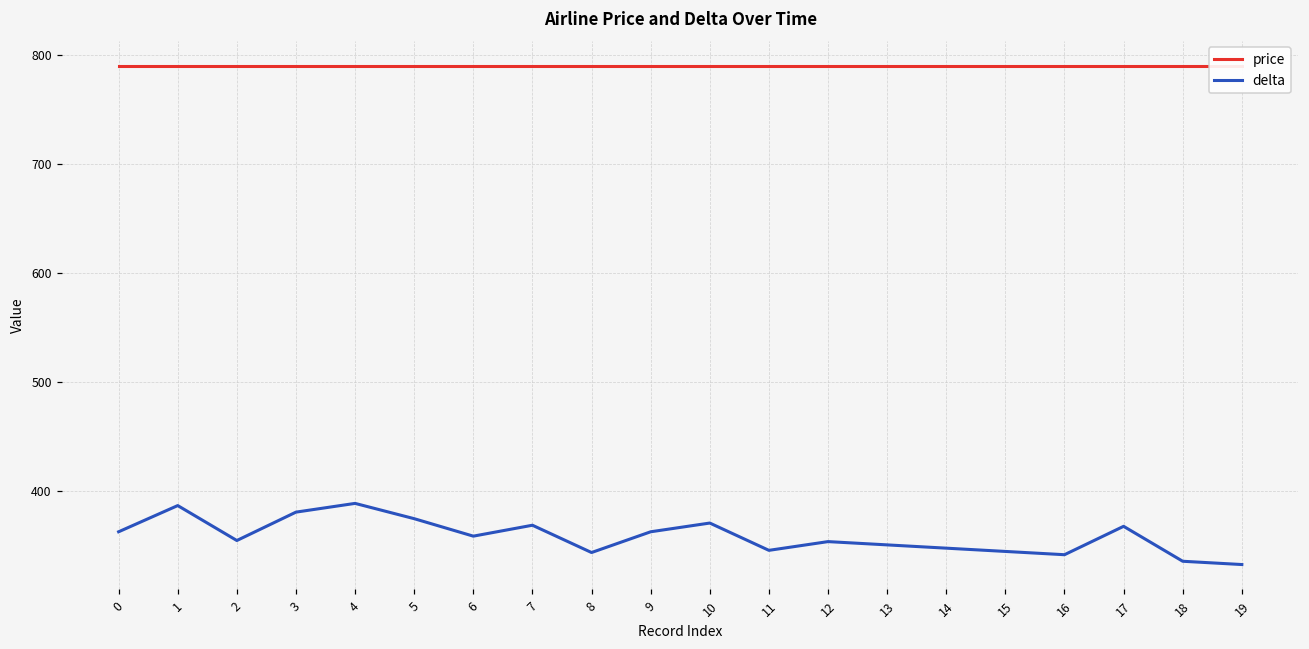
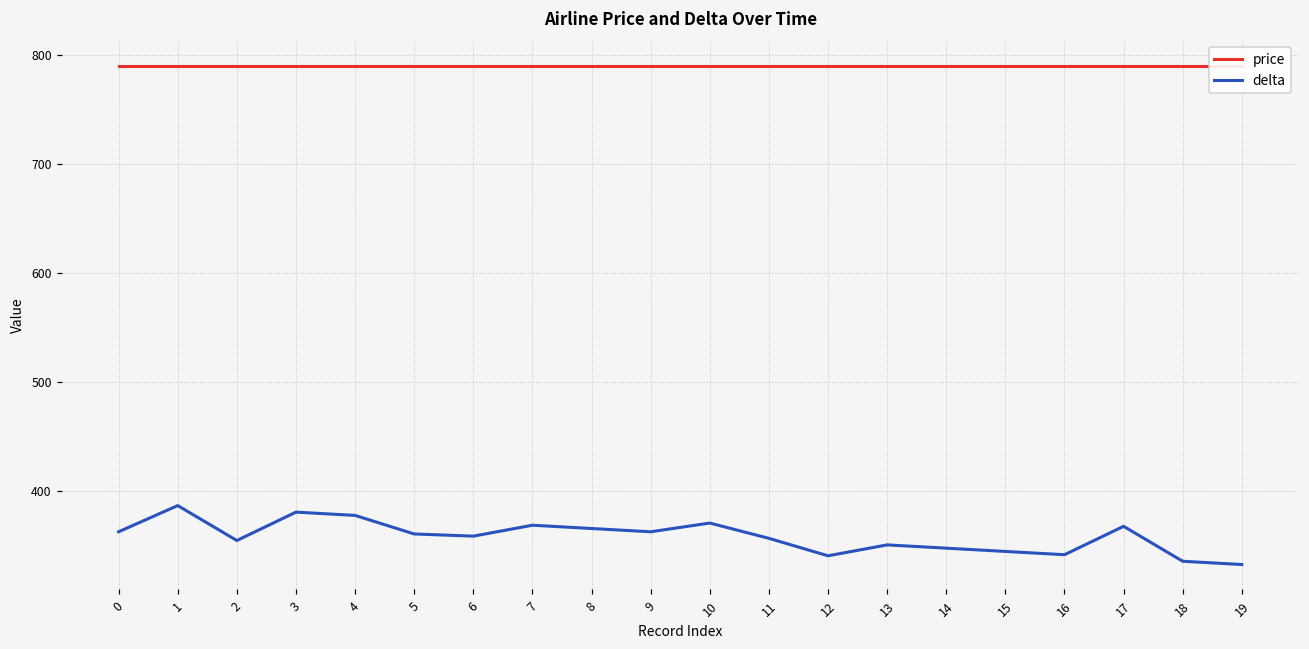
  {
    "price": {
      "0": 790,
      "1": 790,
      "2": 790,
      "3": 790,
      "4": 790,
      "5": 790,
      "6": 790,
      "7": 790,
      "8": 790,
      "9": 790,
      "10": 790,
      "11": 790,
      "12": 790,
      "13": 790,
      "14": 790,
      "15": 790,
      "16": 790,
      "17": 790,
      "18": 790
    },
    "delta": {
      "0": 360,
      "1": 390,
      "2": 360,
      "3": 380,
-     "4": 390,
-     "5": 380,
+     "4": 380,
+     "5": 360,
      "6": 360,
      "7": 370,
-     "8": 340,
+     "8": 370,
      "9": 360,
      "10": 370,
-     "11": 350,
-     "12": 350,
+     "11": 360,
+     "12": 340,
      "13": 350,
      "14": 350,
      "15": 350,
      "16": 340,
      "17": 370,
      "18": 340,
      "19": 330
    }
  }
